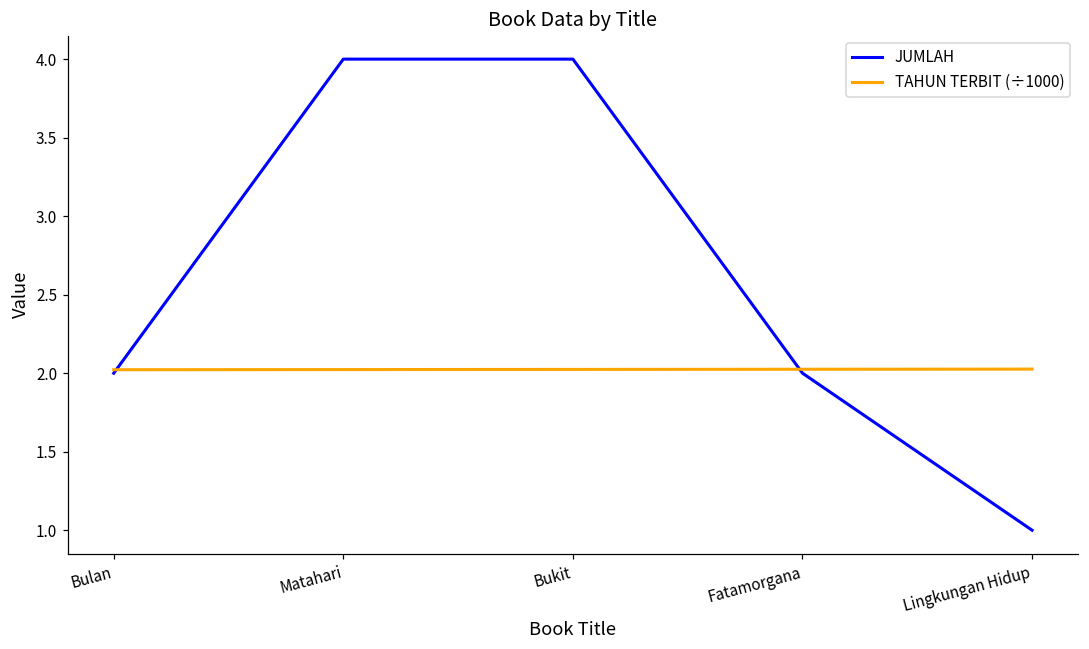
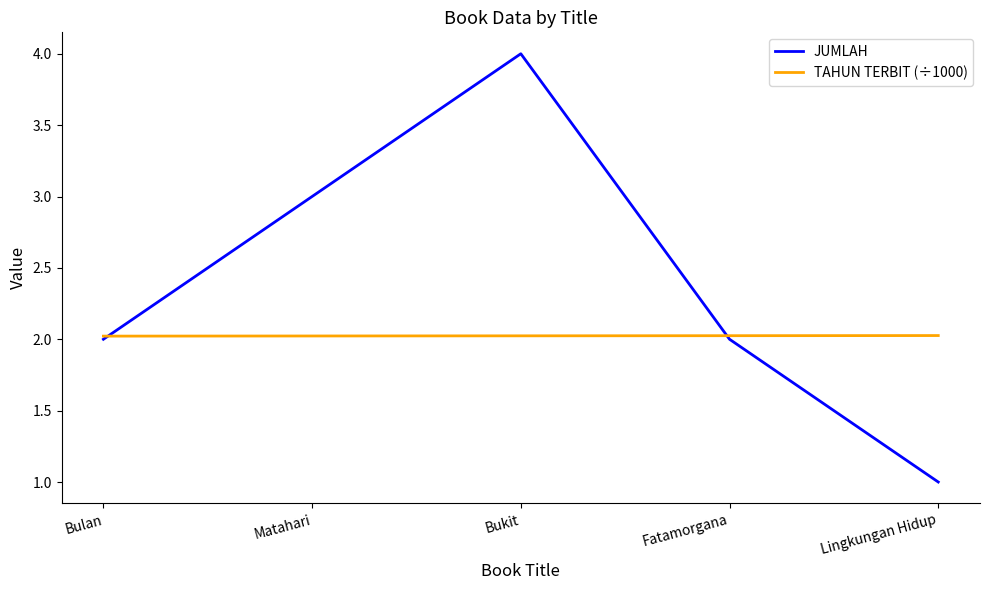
  {
    "JUMLAH": {
      "Bulan": 2,
-     "Matahari": 4,
+     "Matahari": 3,
      "Bukit": 4,
      "Fatamorgana": 2,
      "Lingkungan Hidup": 1
    },
    "TAHUN TERBIT (÷1000)": {
      "Bulan": 2.02,
      "Matahari": 2.02,
      "Bukit": 2.02,
      "Fatamorgana": 2.03,
      "Lingkungan Hidup": 2.03
    }
  }
